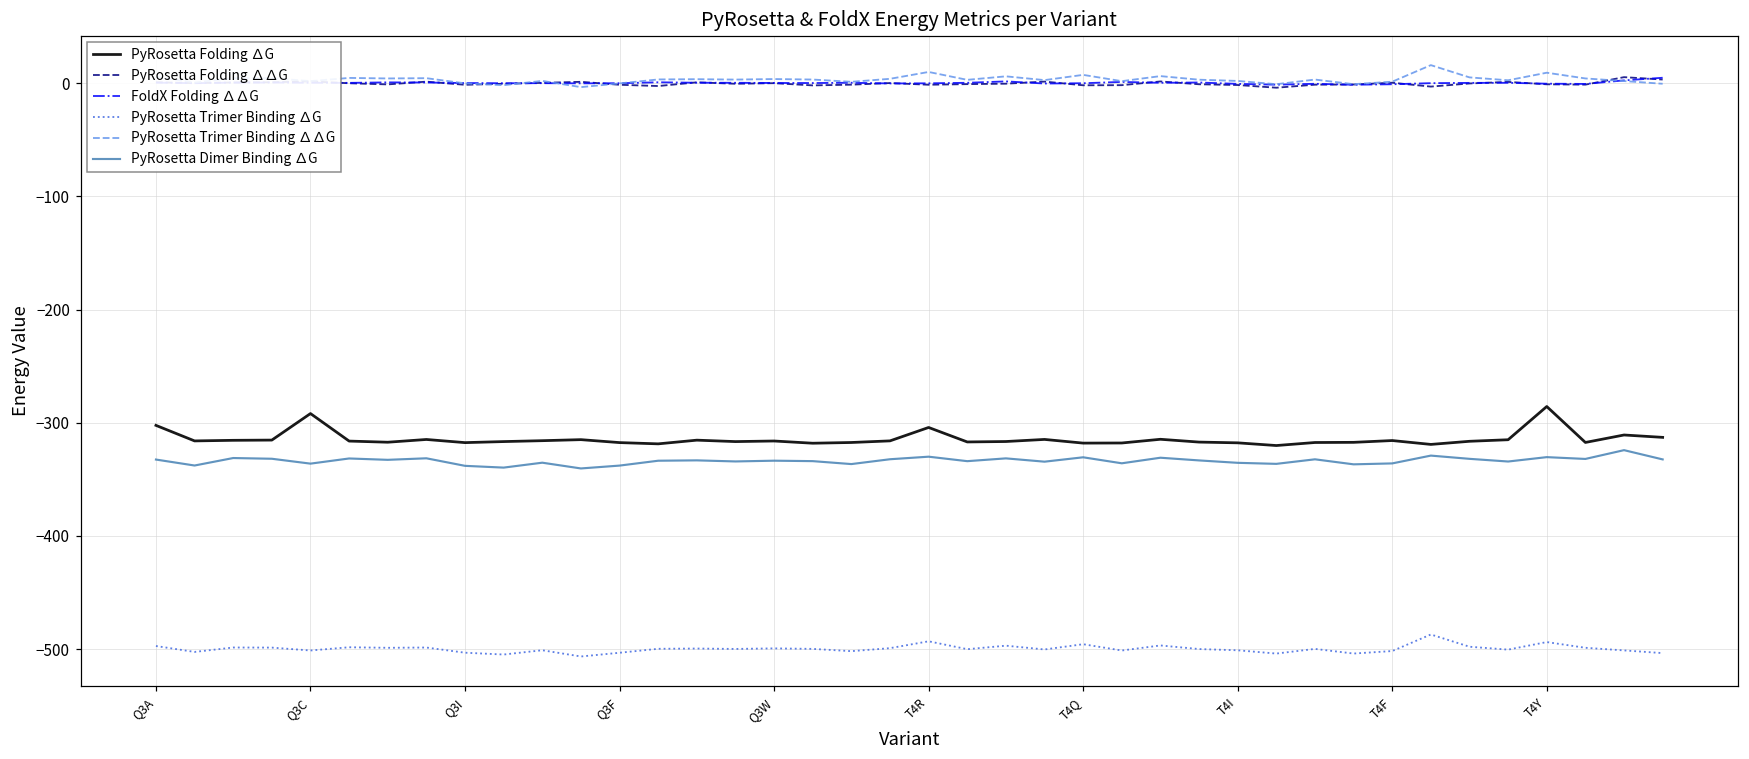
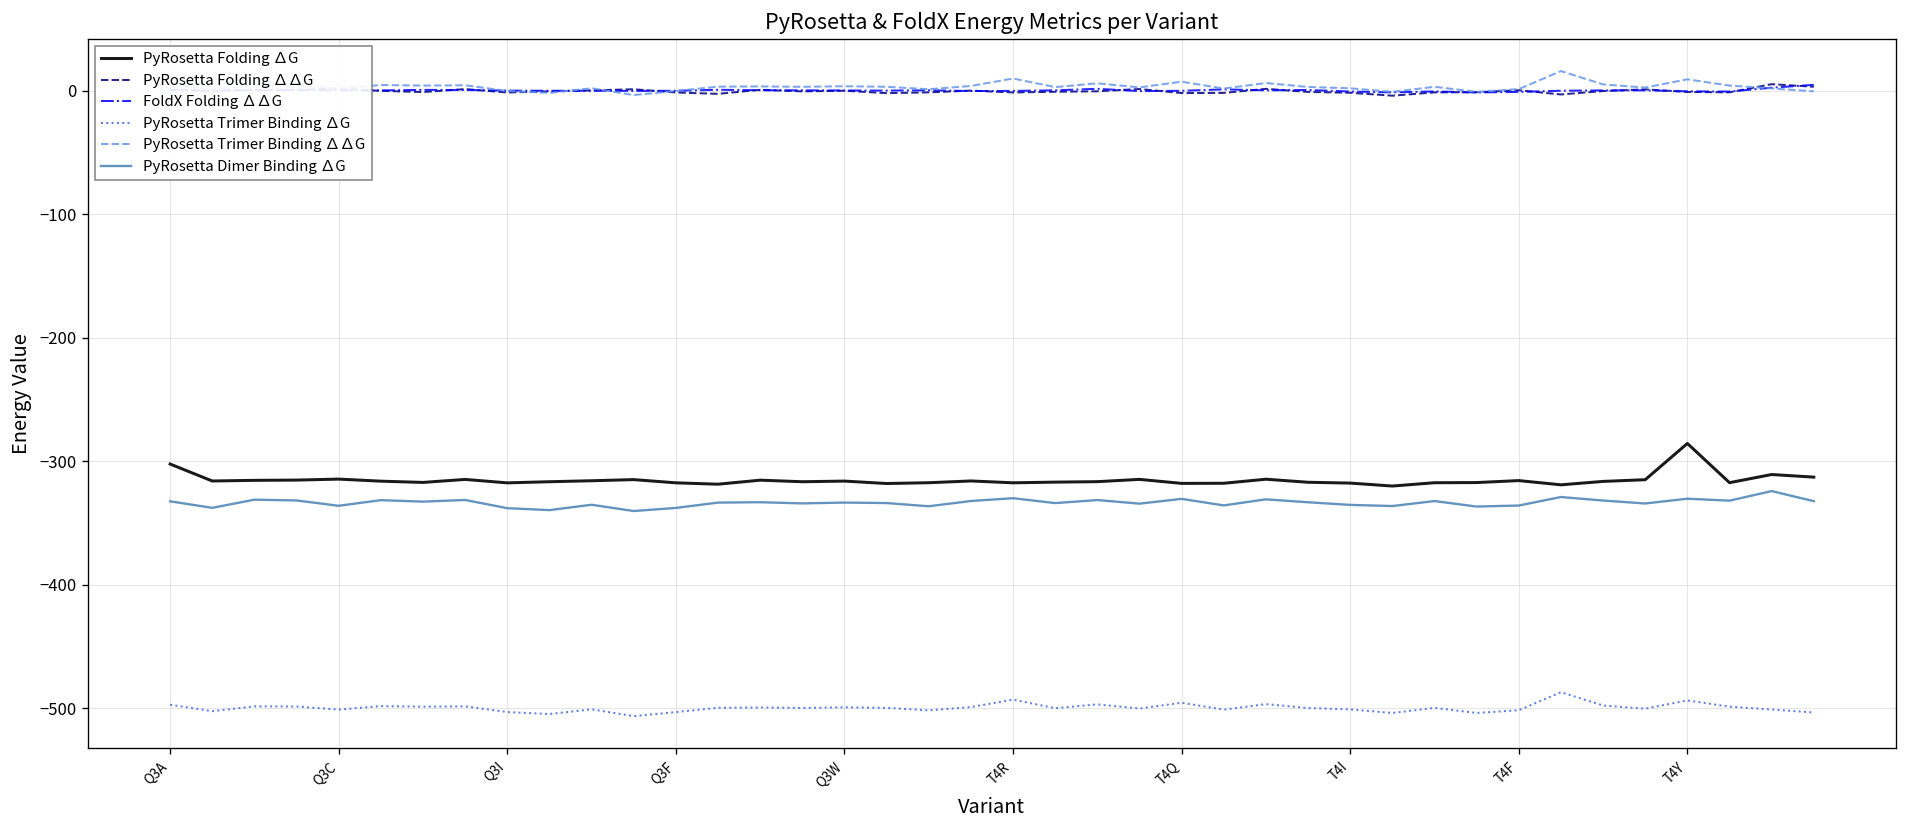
  {
    "PyRosetta Folding ∆G": {
      "Q3A": -302,
-     "Q3C": -292,
+     "Q3C": -315,
      "Q3I": -318,
      "Q3F": -318,
      "Q3W": -316,
-     "T4R": -304,
+     "T4R": -318,
      "T4Q": -318,
      "T4I": -318,
      "T4F": -316,
      "T4Y": -286
    }
  }
